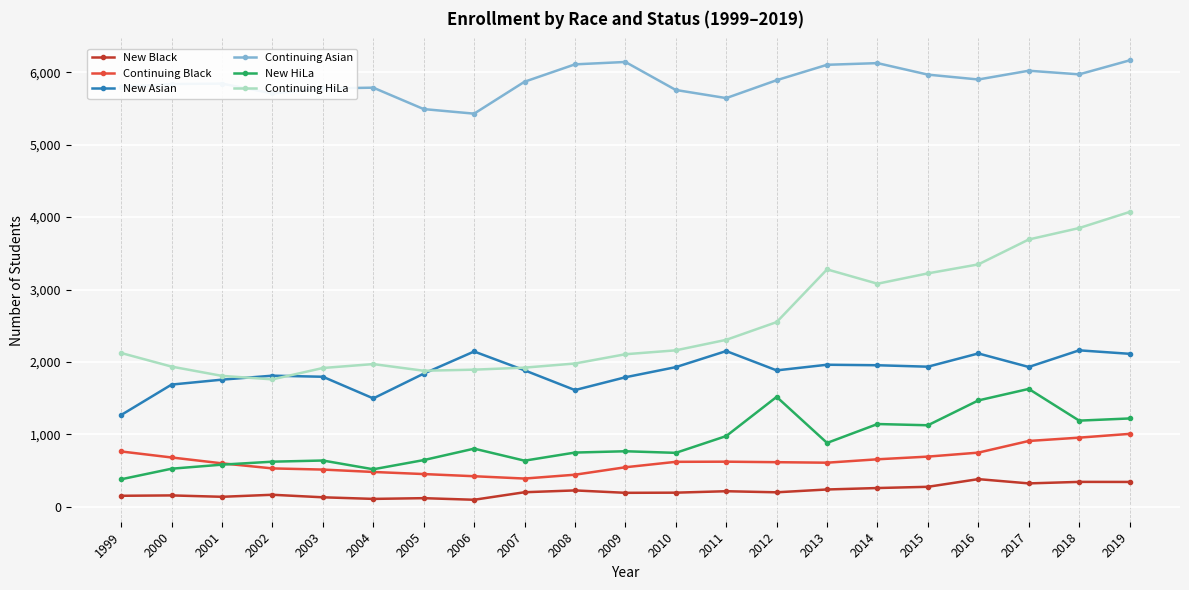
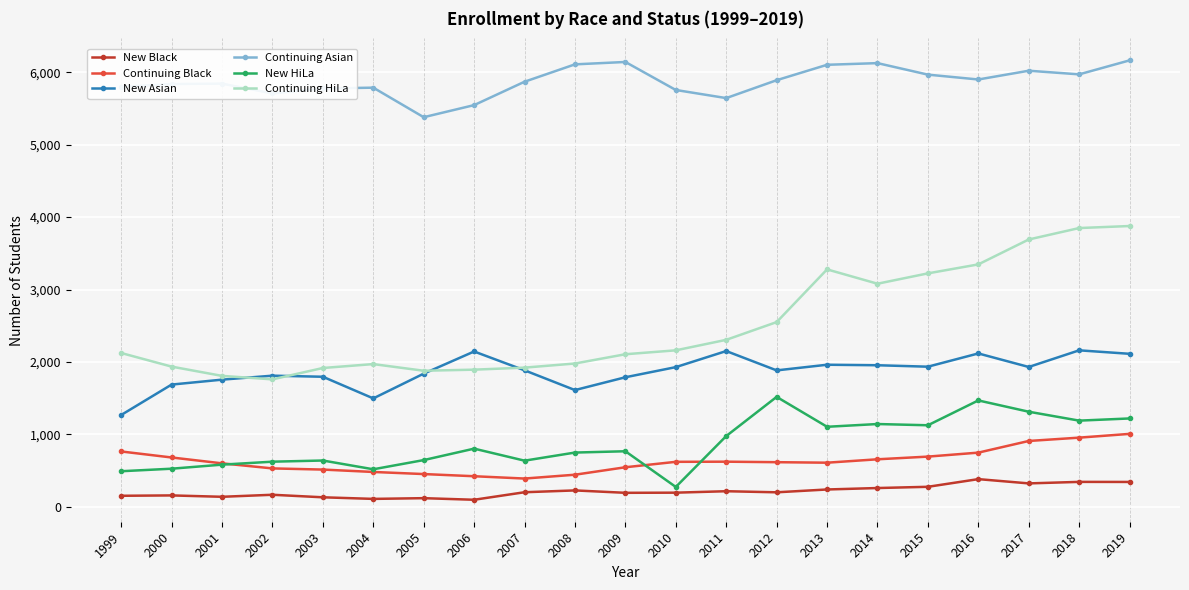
  {
    "New Asian": {
      "1999": "1,300",
      "2000": "1,700",
      "2001": "1,800",
      "2002": "1,800",
      "2003": "1,800",
      "2004": "1,500",
      "2005": "1,800",
      "2006": "2,100",
      "2007": "1,900",
      "2008": "1,600",
      "2009": "1,800",
      "2010": "1,900",
      "2011": "2,200",
      "2012": "1,900",
      "2013": "2,000",
      "2014": "2,000",
      "2015": "1,900",
      "2016": "2,100",
      "2017": "1,900",
      "2018": "2,200",
      "2019": "2,100"
    },
    "Continuing Asian": {
      "2004": "5,800",
-     "2005": "5,500",
-     "2006": "5,400",
+     "2005": "5,400",
+     "2006": "5,500",
      "2007": "5,900",
      "2008": "6,100",
      "2009": "6,100",
      "2010": "5,800",
      "2011": "5,600",
      "2012": "5,900",
      "2013": "6,100",
      "2014": "6,100",
      "2015": "6,000",
      "2016": "5,900",
      "2017": "6,000",
      "2018": "6,000",
      "2019": "6,200"
    },
    "New HiLa": {
-     "1999": "400",
+     "1999": "500",
      "2000": "500",
      "2002": "600",
      "2003": "600",
      "2004": "500",
      "2005": "600",
      "2006": "800",
      "2007": "600",
      "2008": "700",
      "2009": "800",
-     "2010": "700",
+     "2010": "300",
      "2011": "1,000",
      "2012": "1,500",
-     "2013": "900",
+     "2013": "1,100",
      "2014": "1,100",
      "2015": "1,100",
      "2016": "1,500",
-     "2017": "1,600",
+     "2017": "1,300",
      "2018": "1,200",
      "2019": "1,200"
    },
    "Continuing HiLa": {
      "1999": "2,100",
      "2000": "1,900",
      "2001": "1,800",
      "2002": "1,800",
      "2003": "1,900",
      "2004": "2,000",
      "2005": "1,900",
      "2006": "1,900",
      "2007": "1,900",
      "2008": "2,000",
      "2009": "2,100",
      "2010": "2,200",
      "2011": "2,300",
      "2012": "2,600",
      "2013": "3,300",
      "2014": "3,100",
      "2015": "3,200",
      "2016": "3,300",
      "2017": "3,700",
      "2018": "3,800",
-     "2019": "4,100"
+     "2019": "3,900"
    }
  }
